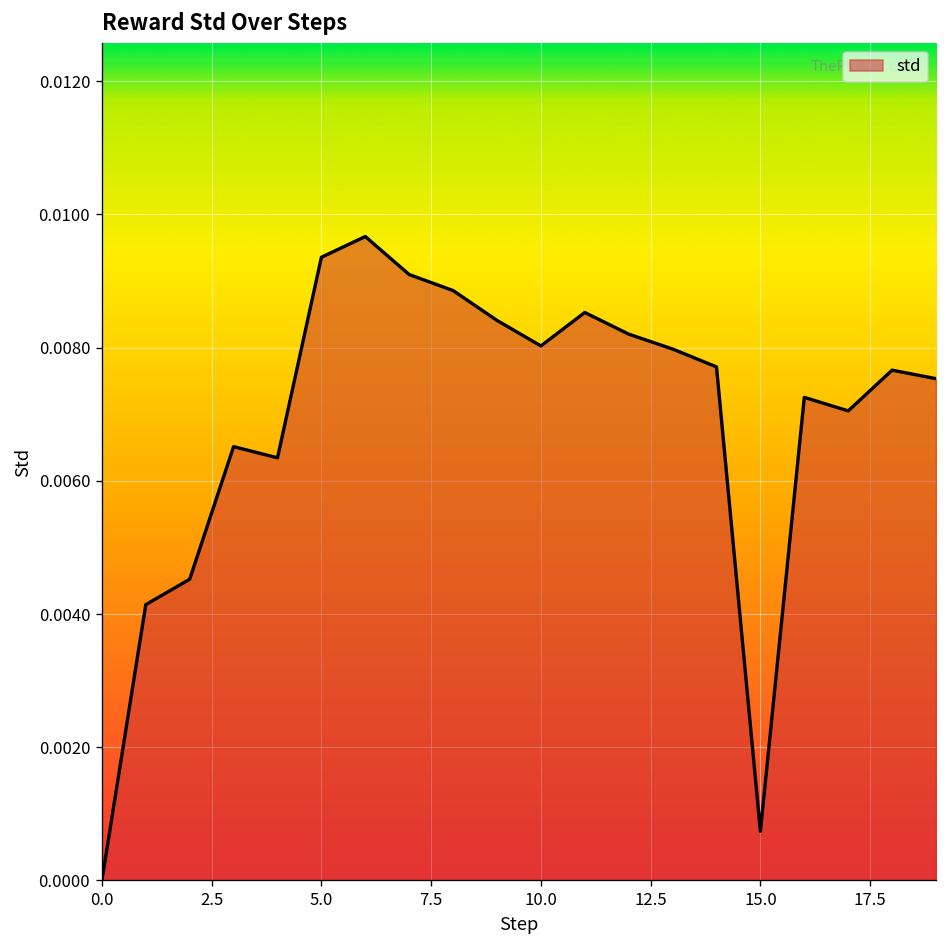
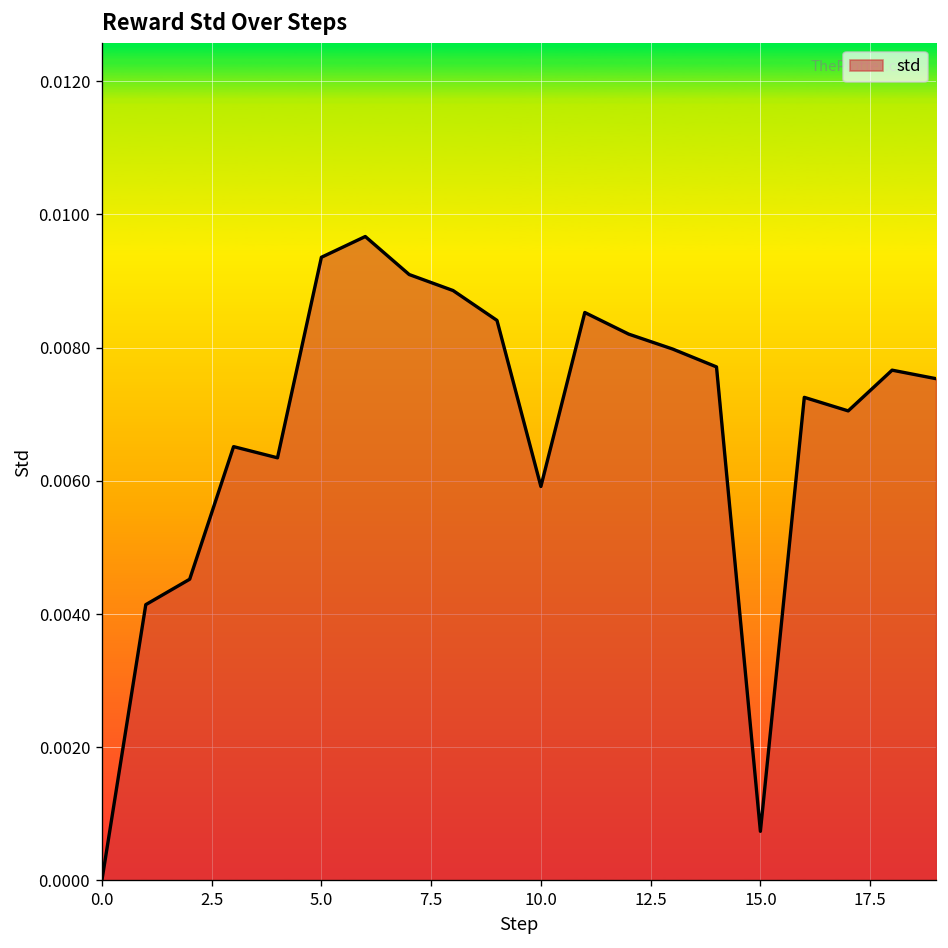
  {
    "0.0": 0.0000,
    "5.0": 0.0094,
-   "10.0": 0.0080,
+   "10.0": 0.0059,
    "15.0": 0.0007
  }
